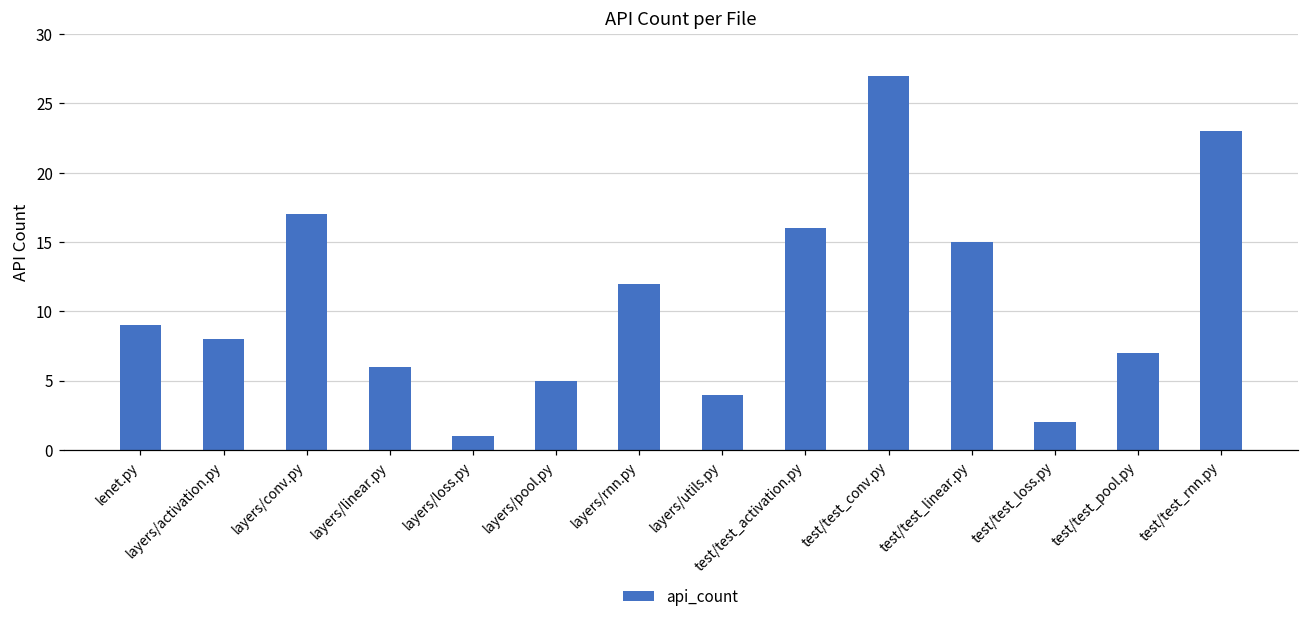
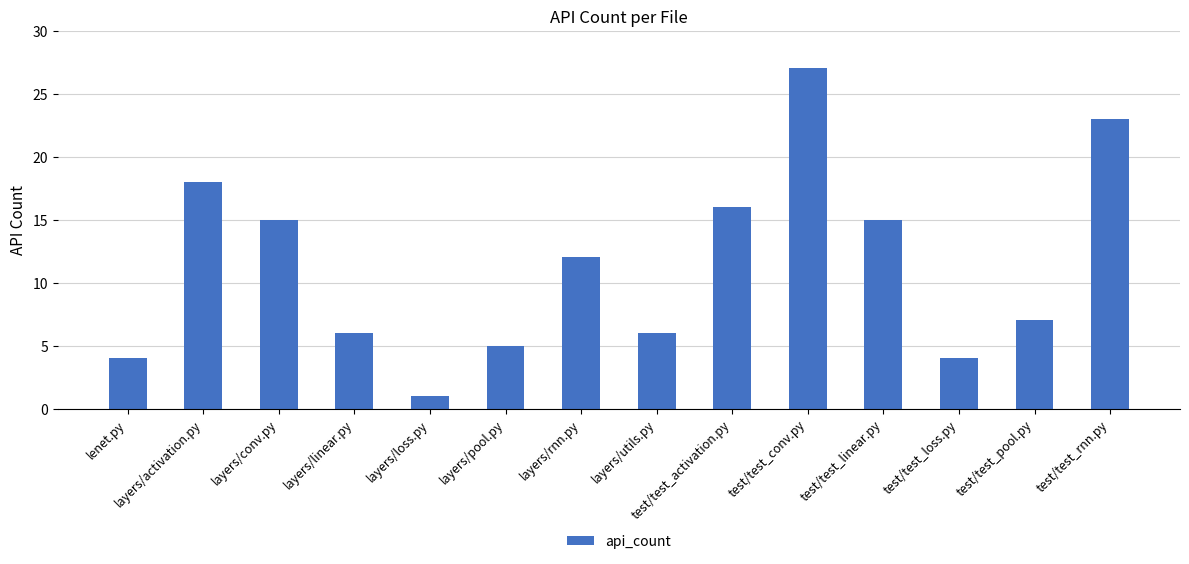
  {
-   "lenet.py": 9,
-   "layers/activation.py": 8,
-   "layers/conv.py": 17,
+   "lenet.py": 4,
+   "layers/activation.py": 18,
+   "layers/conv.py": 15,
    "layers/linear.py": 6,
    "layers/loss.py": 1,
    "layers/pool.py": 5,
    "layers/rnn.py": 12,
-   "layers/utils.py": 4,
+   "layers/utils.py": 6,
    "test/test_activation.py": 16,
    "test/test_conv.py": 27,
    "test/test_linear.py": 15,
-   "test/test_loss.py": 2,
+   "test/test_loss.py": 4,
    "test/test_pool.py": 7,
    "test/test_rnn.py": 23
  }
